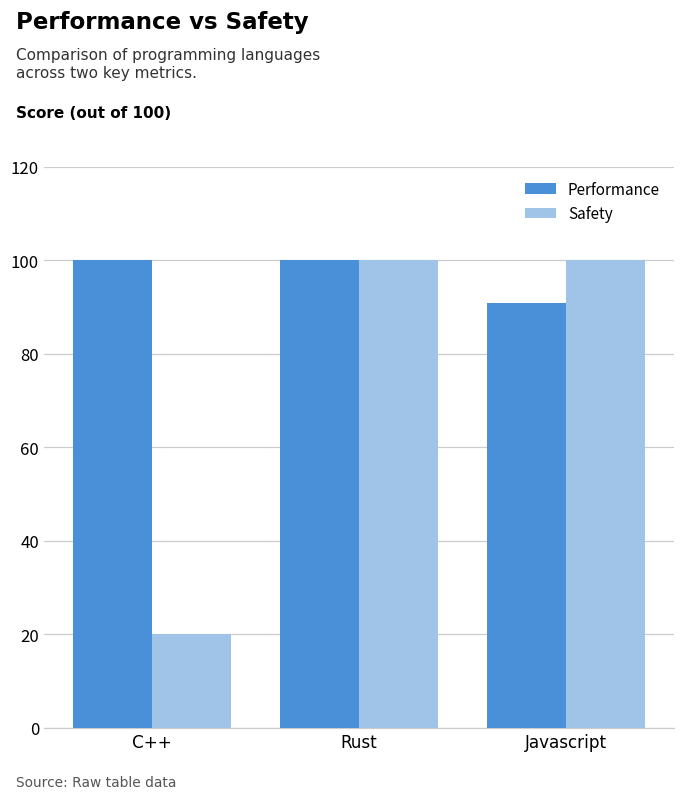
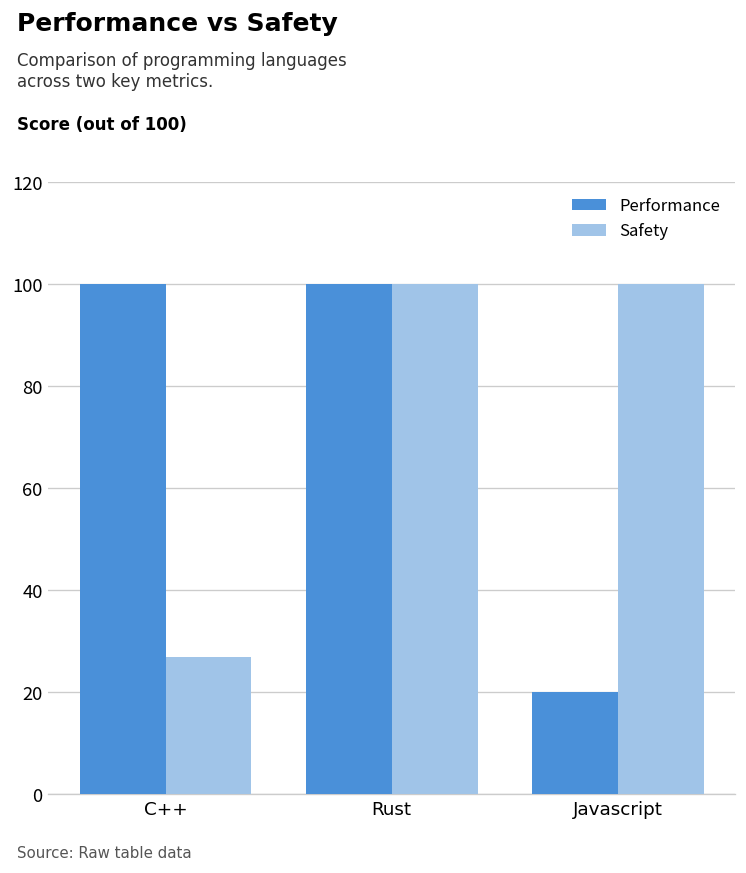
  {
    "Performance": {
      "C++": 100,
      "Rust": 100,
-     "Javascript": 91
+     "Javascript": 20
    },
    "Safety": {
-     "C++": 20,
+     "C++": 27,
      "Rust": 100,
      "Javascript": 100
    }
  }
